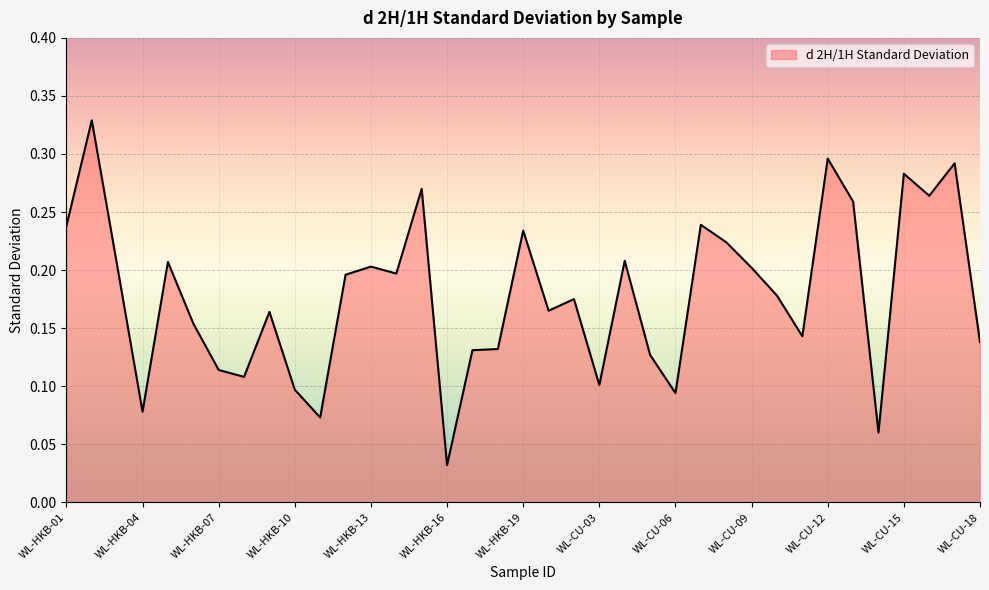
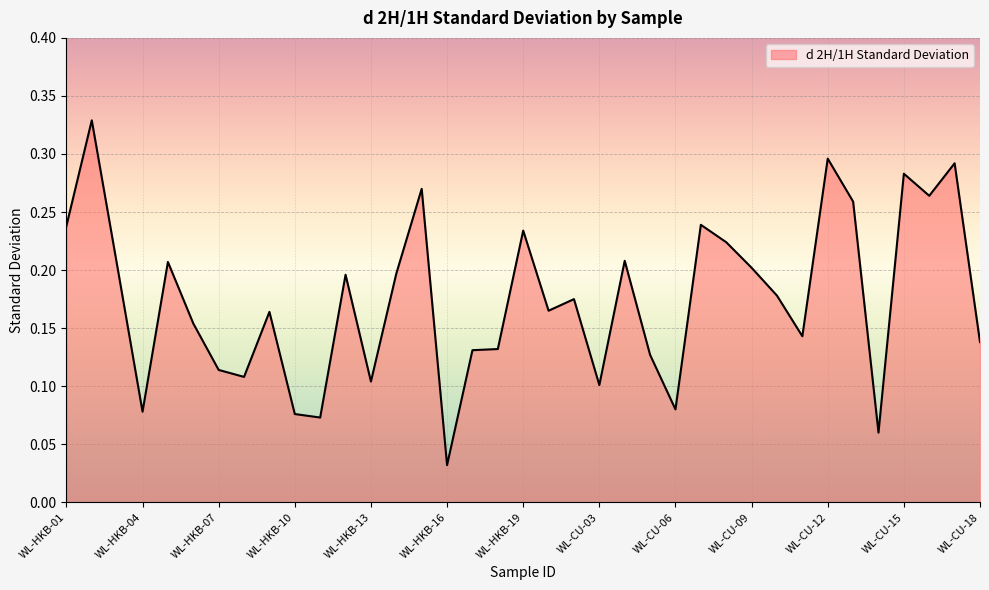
  {
    "WL-HKB-01": 0.238,
    "WL-HKB-04": 0.078,
    "WL-HKB-07": 0.114,
-   "WL-HKB-10": 0.097,
-   "WL-HKB-13": 0.203,
+   "WL-HKB-10": 0.076,
+   "WL-HKB-13": 0.104,
    "WL-HKB-16": 0.032,
    "WL-HKB-19": 0.234,
    "WL-CU-03": 0.101,
-   "WL-CU-06": 0.094,
+   "WL-CU-06": 0.080,
    "WL-CU-09": 0.202,
    "WL-CU-12": 0.296,
    "WL-CU-15": 0.283,
    "WL-CU-18": 0.138
  }
